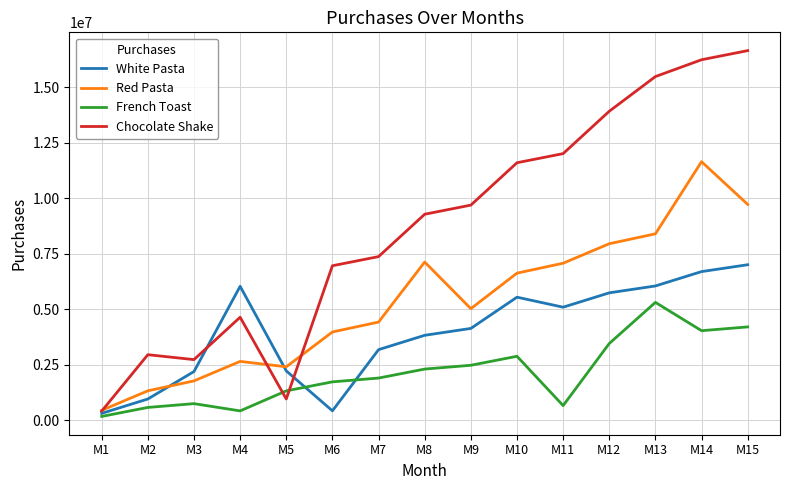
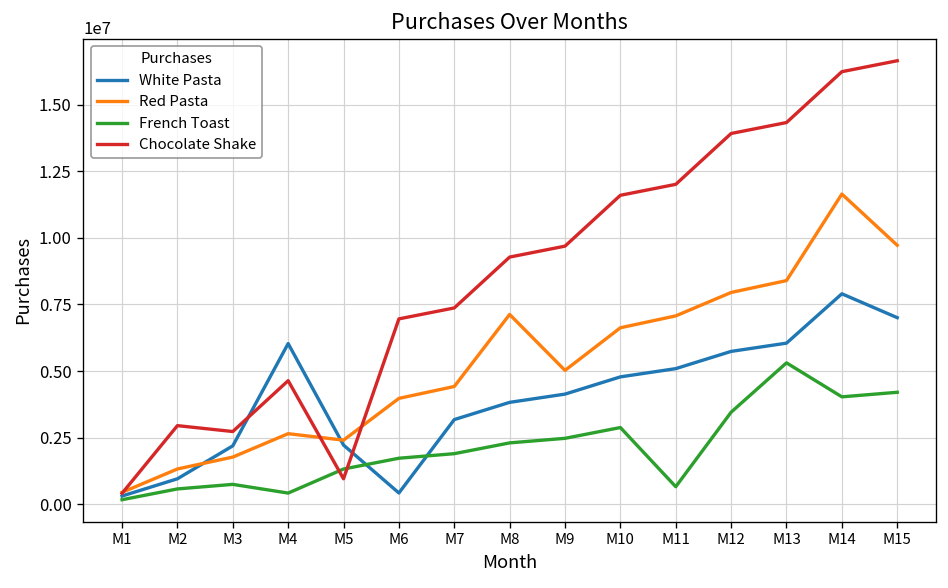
  {
    "White Pasta": {
      "M2": 1000000,
      "M3": 2200000,
      "M4": 6000000,
      "M5": 2200000,
      "M6": 400000,
      "M7": 3200000,
      "M8": 3800000,
      "M9": 4100000,
-     "M10": 5500000,
+     "M10": 4800000,
      "M11": 5100000,
      "M12": 5700000,
      "M13": 6000000,
-     "M14": 6700000,
+     "M14": 7900000,
      "M15": 7000000
    },
    "Red Pasta": {
      "M2": 1300000,
      "M3": 1800000,
      "M4": 2600000,
      "M5": 2400000,
      "M6": 4000000,
      "M7": 4400000,
      "M8": 7100000,
      "M9": 5000000,
      "M10": 6600000,
      "M11": 7100000,
      "M12": 7900000,
      "M13": 8400000,
      "M14": 11600000,
      "M15": 9700000
    },
    "French Toast": {
      "M1": 200000,
      "M2": 600000,
      "M3": 700000,
      "M4": 400000,
      "M5": 1300000,
      "M6": 1700000,
      "M7": 1900000,
      "M8": 2300000,
      "M9": 2500000,
      "M10": 2900000,
      "M11": 700000,
      "M12": 3500000,
      "M13": 5300000,
      "M14": 4000000,
      "M15": 4200000
    },
    "Chocolate Shake": {
      "M2": 3000000,
      "M3": 2700000,
      "M4": 4600000,
      "M5": 1000000,
      "M6": 7000000,
      "M7": 7400000,
      "M8": 9300000,
      "M9": 9700000,
      "M10": 11600000,
      "M11": 12000000,
      "M12": 13900000,
-     "M13": 15500000,
+     "M13": 14300000,
      "M14": 16200000,
      "M15": 16600000
    }
  }
